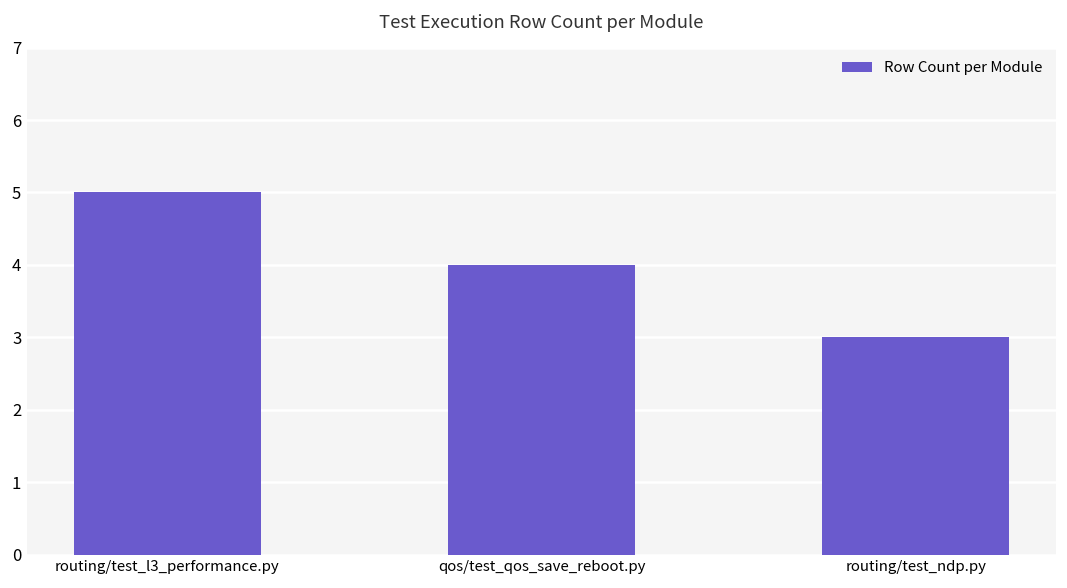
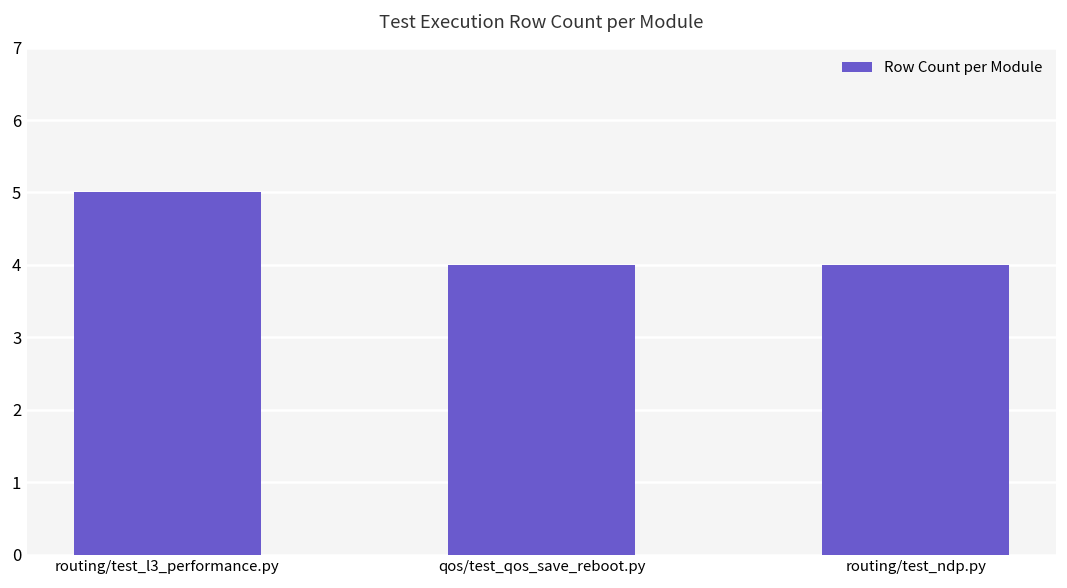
  {
    "routing/test_l3_performance.py": 5,
    "qos/test_qos_save_reboot.py": 4,
-   "routing/test_ndp.py": 3
+   "routing/test_ndp.py": 4
  }
